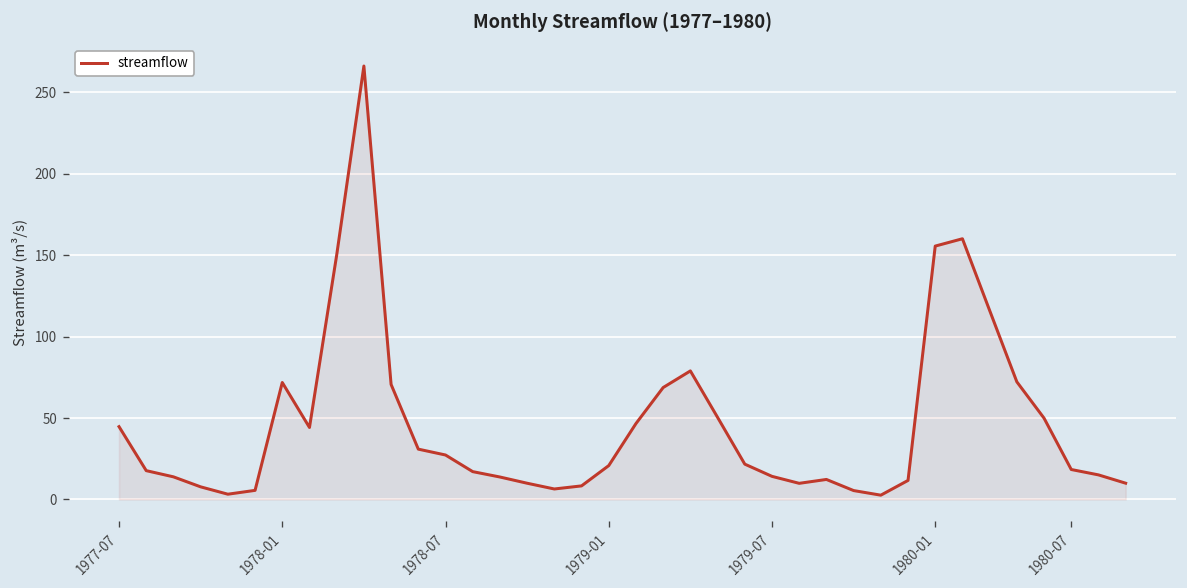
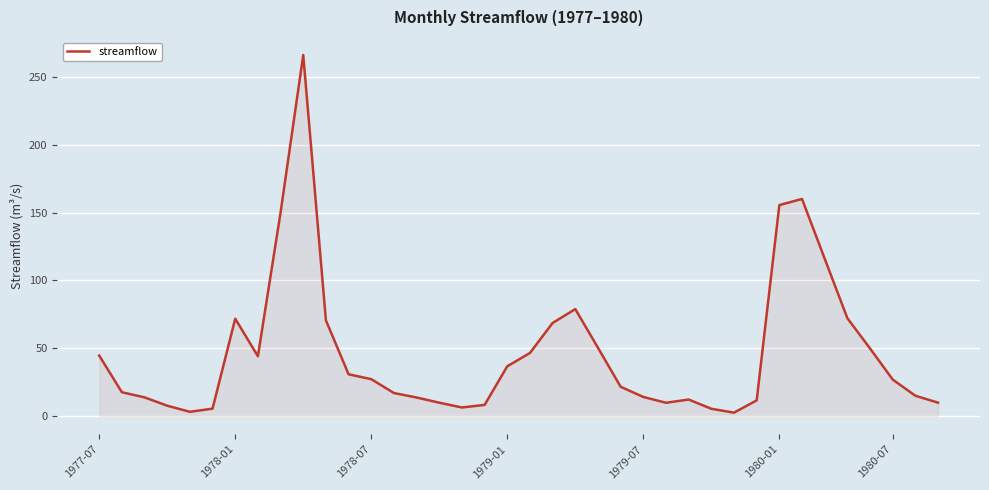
  {
    "1977-07": 45,
    "1978-01": 72,
    "1978-07": 27,
-   "1979-01": 21,
+   "1979-01": 37,
    "1979-07": 14,
    "1980-01": 156,
-   "1980-07": 18
+   "1980-07": 27
  }
